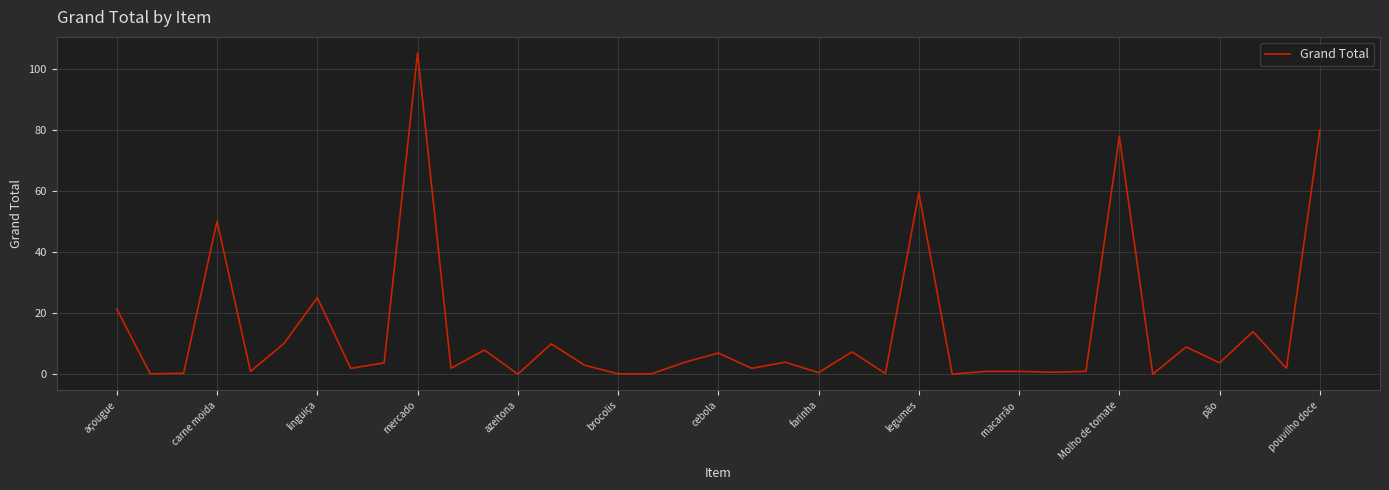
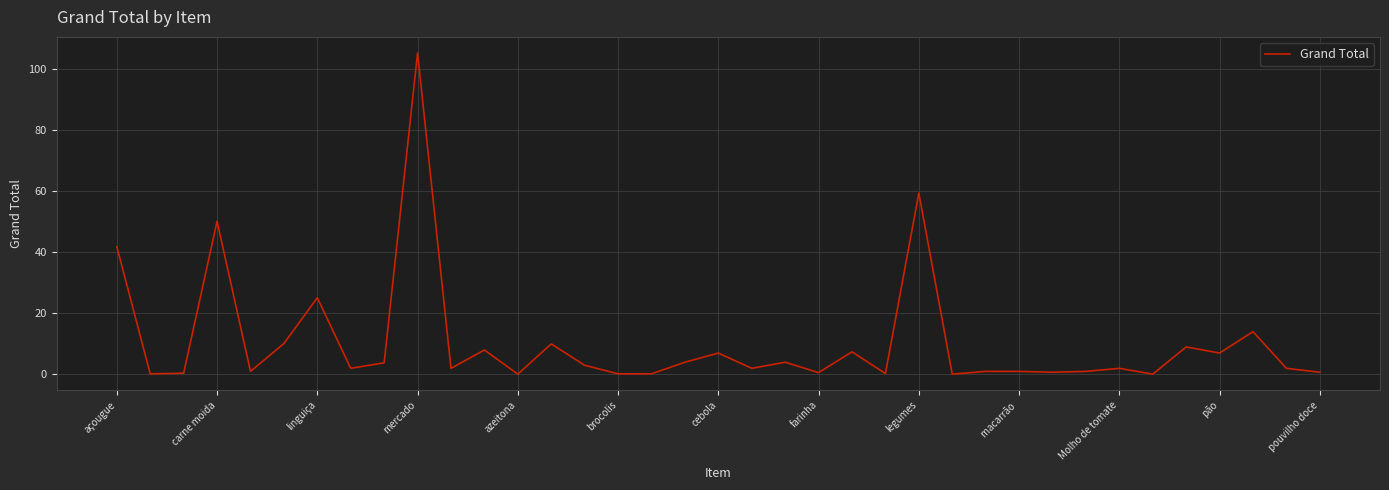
  {
-   "açougue": 21,
+   "açougue": 42,
    "carne moida": 50,
    "linguiça": 25,
    "mercado": 105,
    "azeitona": 0,
    "brocolis": 0,
    "cebola": 7,
    "farinha": 1,
    "legumes": 59,
-   "Molho de tomate": 78,
-   "pão": 4,
-   "pouvilho doce": 80
+   "Molho de tomate": 2,
+   "pão": 7,
+   "pouvilho doce": 1
  }
